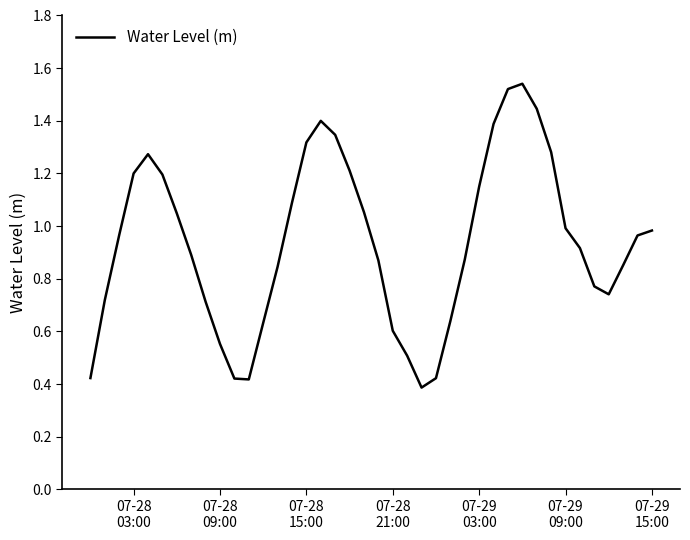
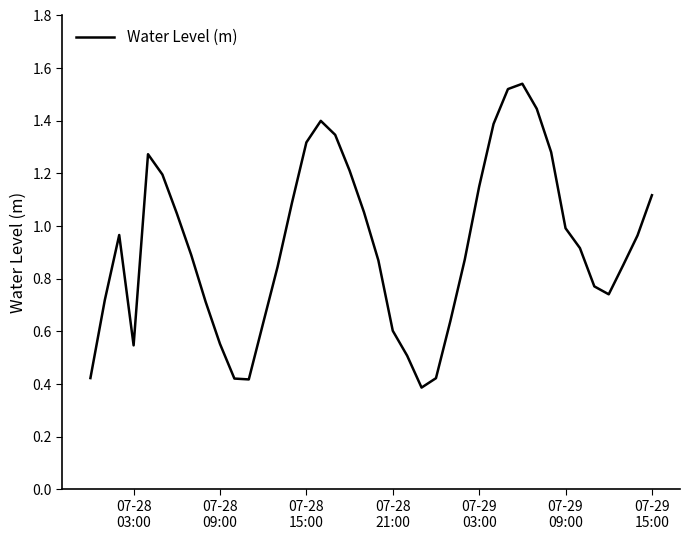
  {
-   "07-28 03:00": 1.20,
+   "07-28 03:00": 0.55,
    "07-28 09:00": 0.55,
    "07-28 15:00": 1.32,
    "07-28 21:00": 0.60,
    "07-29 03:00": 1.15,
    "07-29 09:00": 0.99,
-   "07-29 15:00": 0.98
+   "07-29 15:00": 1.12
  }
